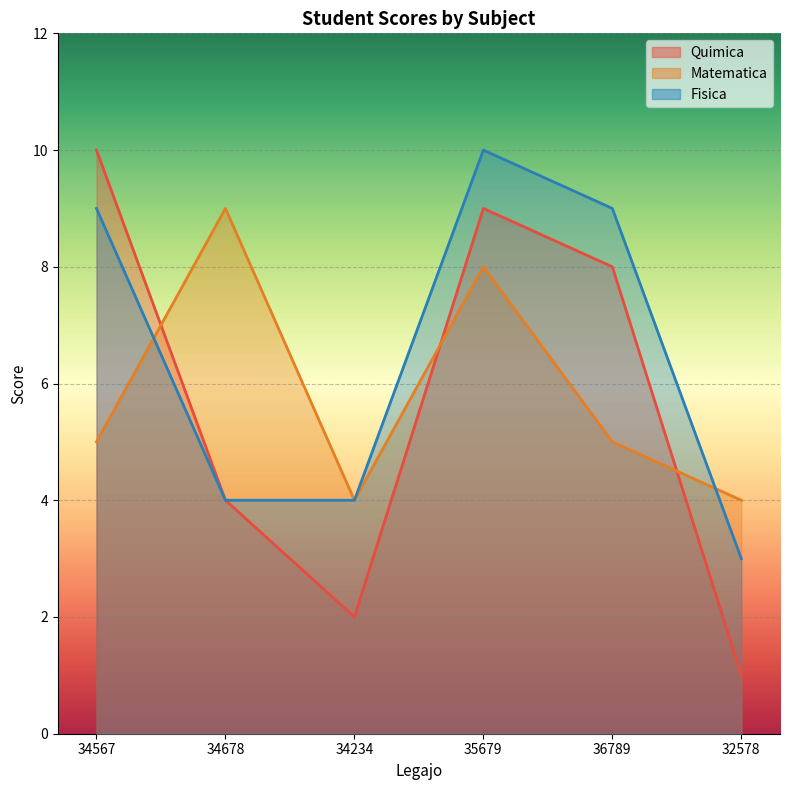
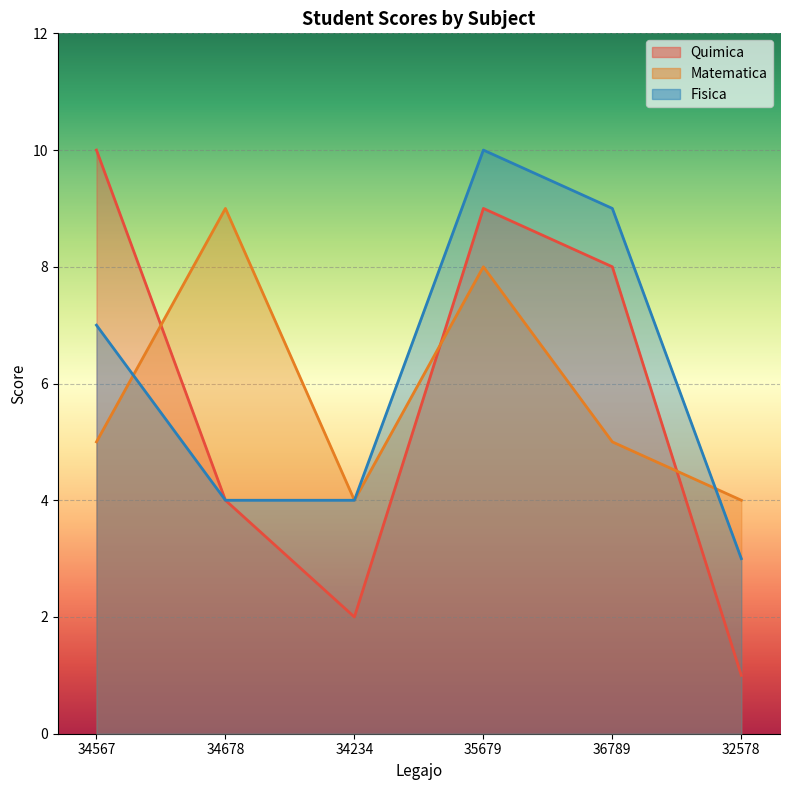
  {
    "Fisica": {
-     "34567": 9,
+     "34567": 7,
      "35679": 10,
      "36789": 9,
      "32578": 3
    }
  }
